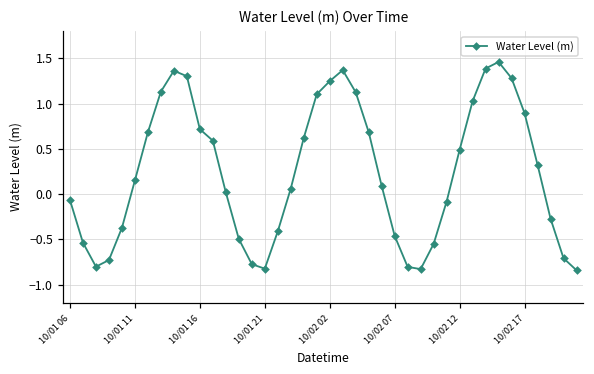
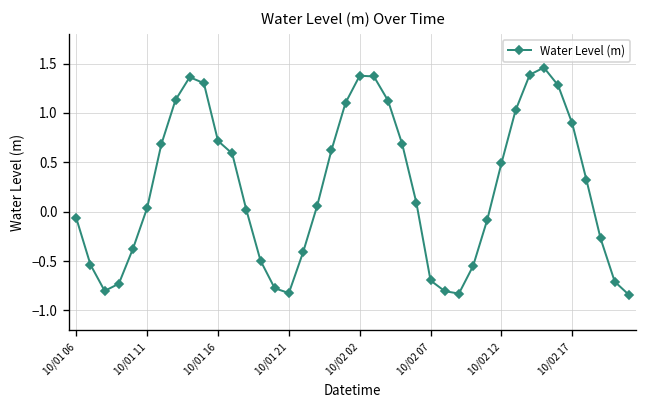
  {
    "10/01 06": -0.1,
-   "10/01 11": 0.2,
+   "10/01 11": 0.0,
    "10/01 16": 0.7,
    "10/01 21": -0.8,
-   "10/02 02": 1.2,
-   "10/02 07": -0.5,
+   "10/02 02": 1.4,
+   "10/02 07": -0.7,
    "10/02 12": 0.5,
    "10/02 17": 0.9
  }
